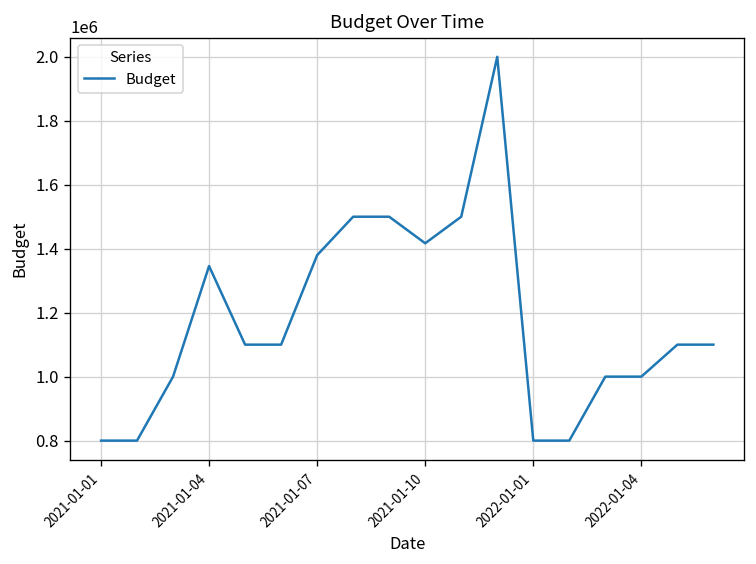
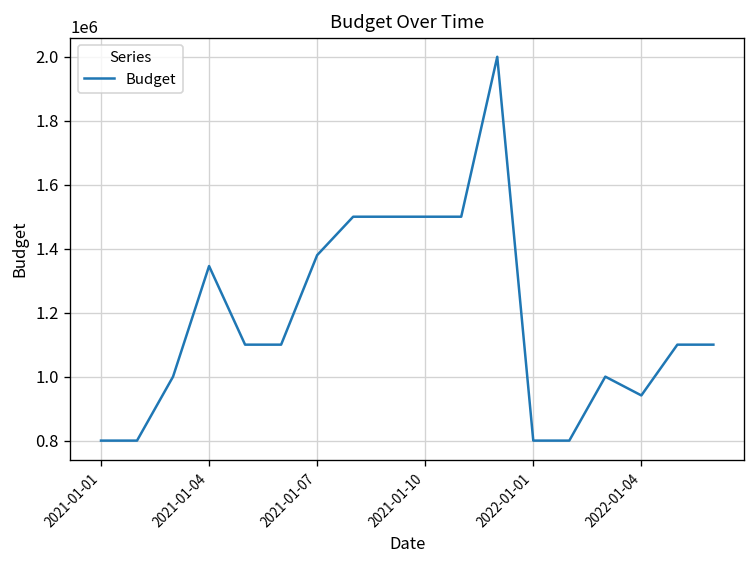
  {
    "2021-01-01": 800000,
    "2021-01-04": 1350000,
    "2021-01-07": 1380000,
-   "2021-01-10": 1420000,
+   "2021-01-10": 1500000,
    "2022-01-01": 800000,
-   "2022-01-04": 1000000
+   "2022-01-04": 940000
  }
